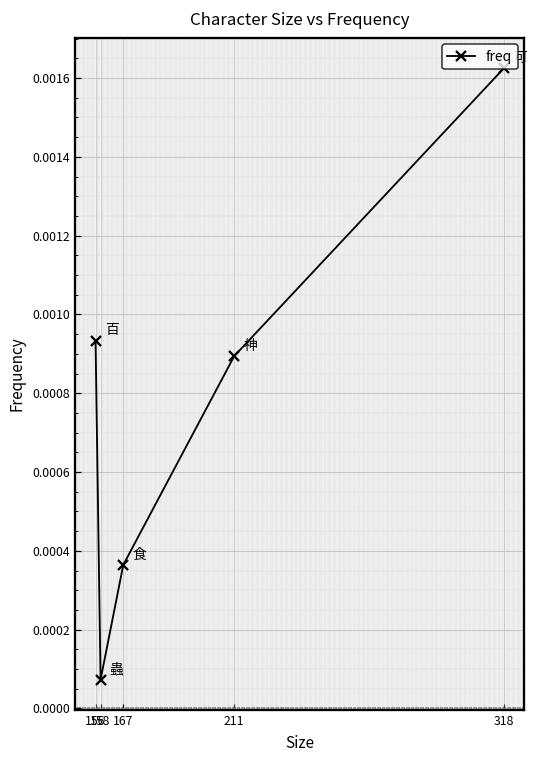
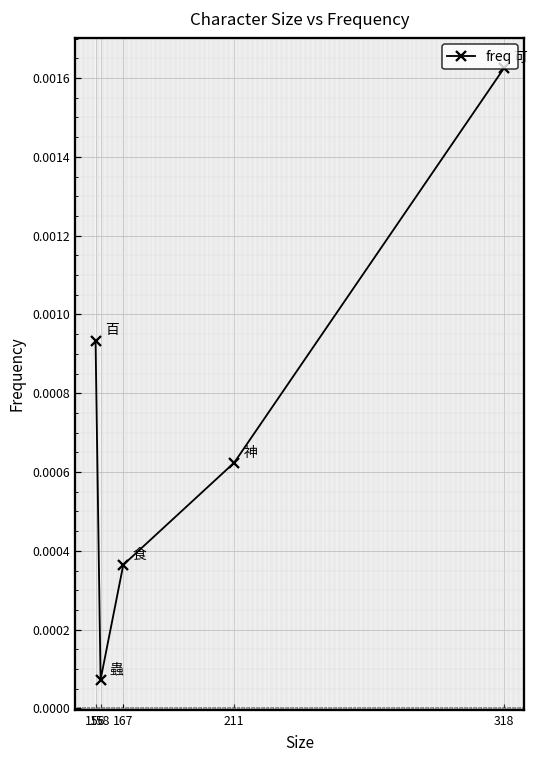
  {
    "167": 0.00036,
-   "211": 0.00089
+   "211": 0.00062
  }
